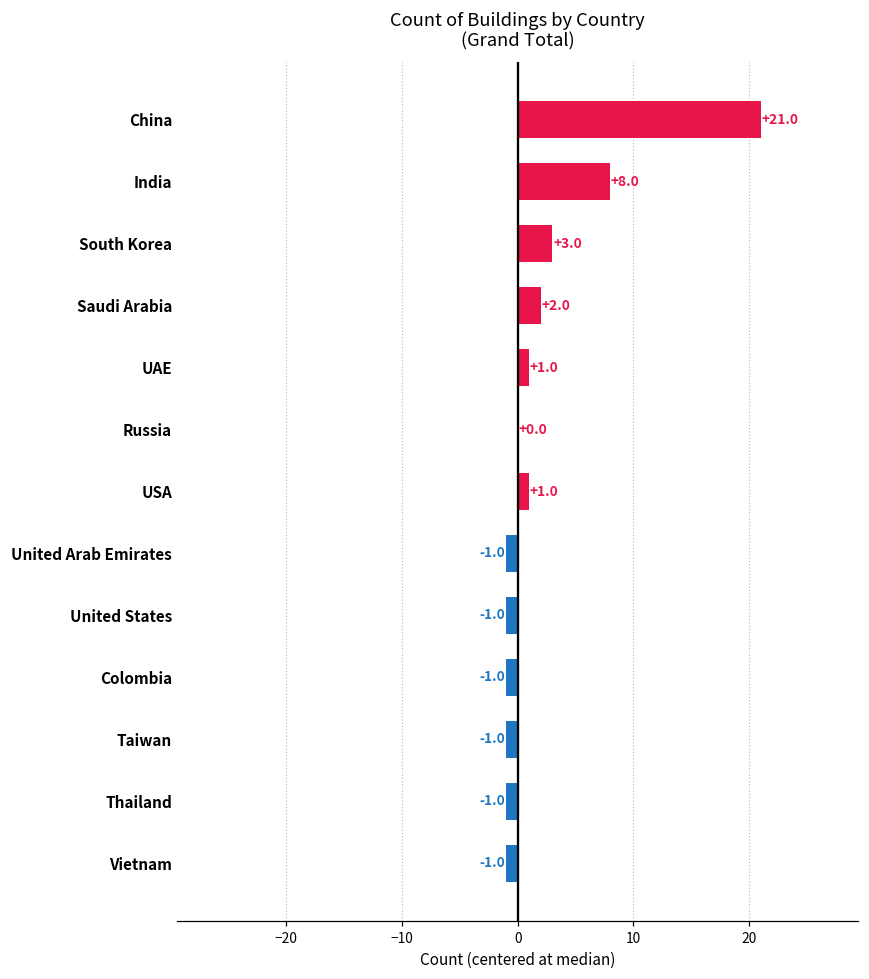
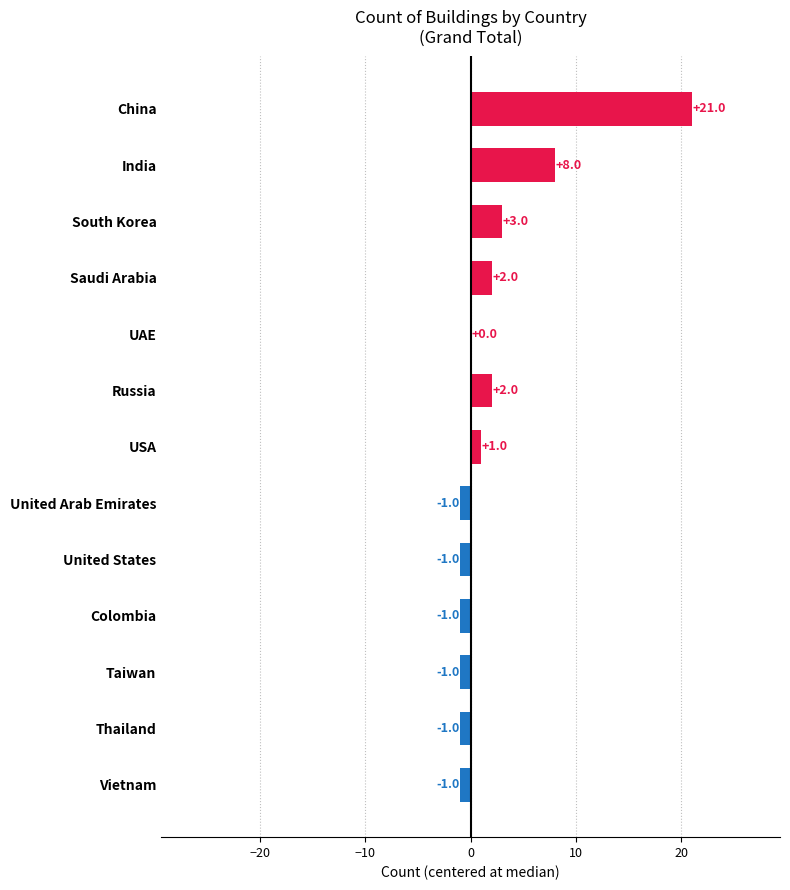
  {
    "China": "+21.0",
    "India": "+8.0",
    "South Korea": "+3.0",
    "Saudi Arabia": "+2.0",
-   "UAE": "+1.0",
-   "Russia": "+0.0",
+   "UAE": "+0.0",
+   "Russia": "+2.0",
    "USA": "+1.0",
    "United Arab Emirates": "-1.0",
    "United States": "-1.0",
    "Colombia": "-1.0",
    "Taiwan": "-1.0",
    "Thailand": "-1.0",
    "Vietnam": "-1.0"
  }
